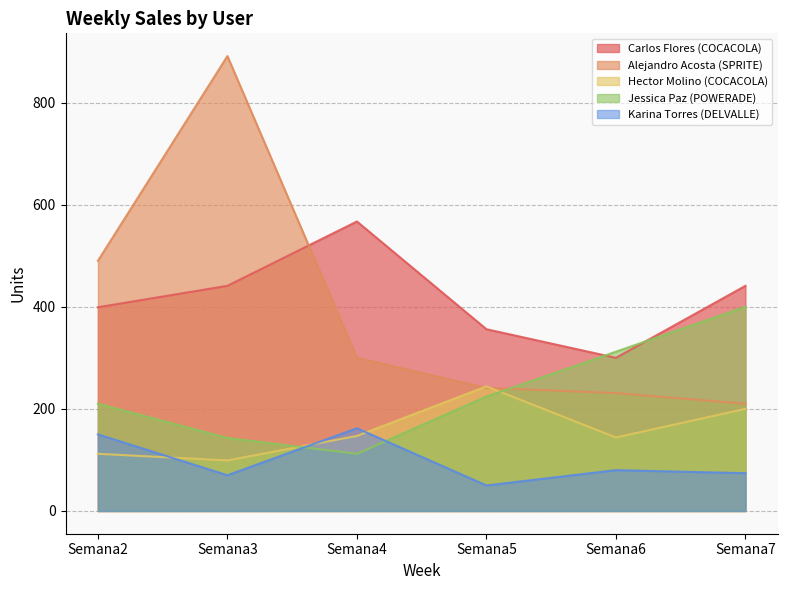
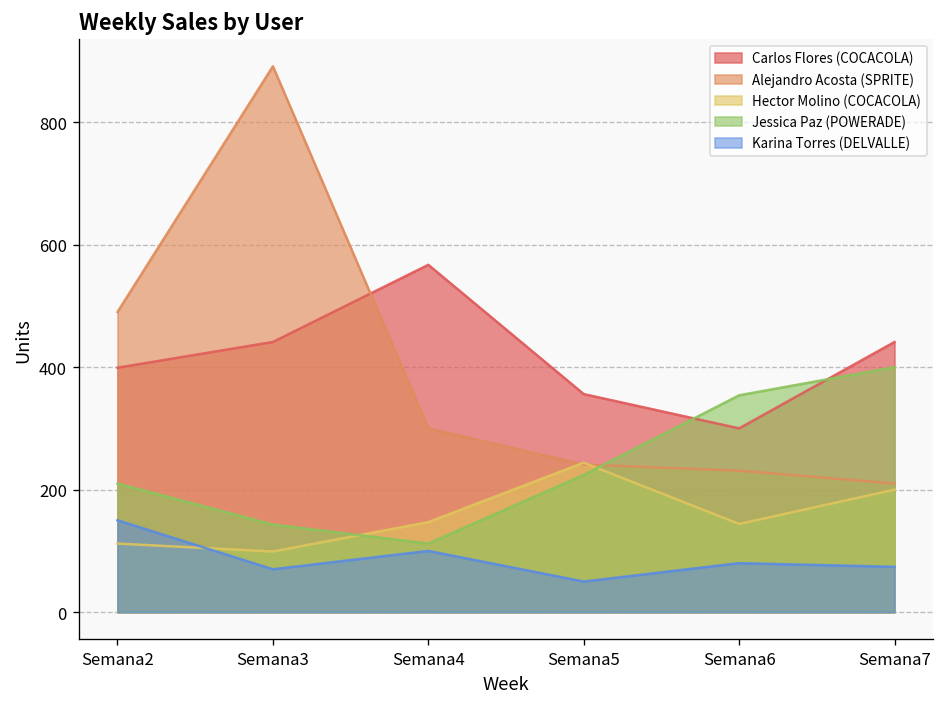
  {
    "Jessica Paz (POWERADE)": {
      "Semana2": 210,
      "Semana3": 140,
      "Semana4": 110,
      "Semana5": 220,
-     "Semana6": 310,
+     "Semana6": 350,
      "Semana7": 400
    },
    "Karina Torres (DELVALLE)": {
      "Semana2": 150,
      "Semana3": 70,
-     "Semana4": 160,
+     "Semana4": 100,
      "Semana5": 50,
      "Semana6": 80,
      "Semana7": 70
    }
  }
